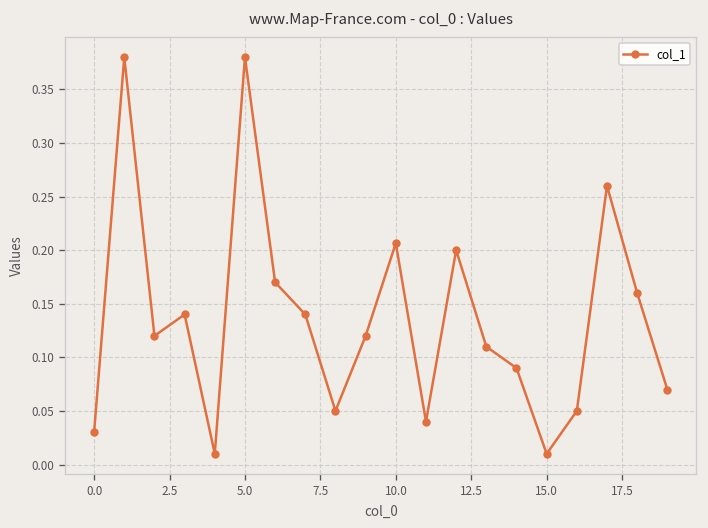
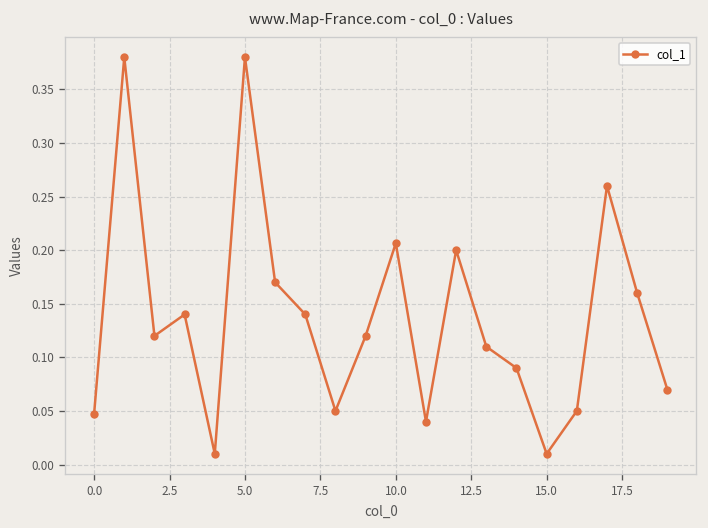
  {
-   "0.0": 0.03,
+   "0.0": 0.05,
    "5.0": 0.38,
    "10.0": 0.21,
    "15.0": 0.01
  }
